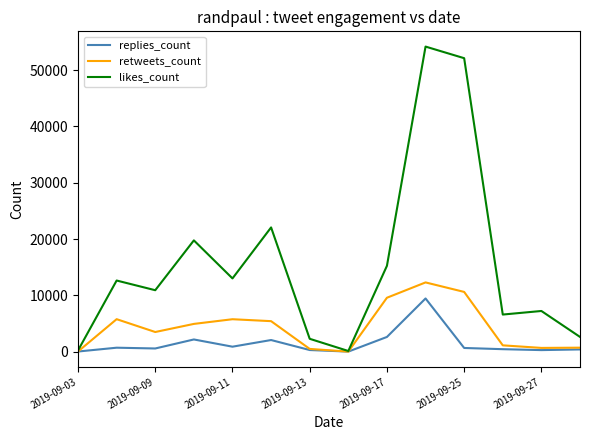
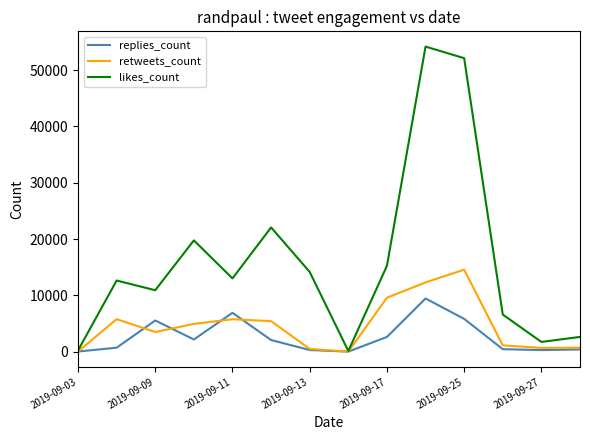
  {
    "replies_count": {
-     "2019-09-09": 1000,
-     "2019-09-11": 1000,
+     "2019-09-09": 6000,
+     "2019-09-11": 7000,
      "2019-09-17": 3000,
-     "2019-09-25": 1000
+     "2019-09-25": 6000
    },
    "retweets_count": {
      "2019-09-09": 4000,
      "2019-09-11": 6000,
      "2019-09-17": 10000,
-     "2019-09-25": 11000
+     "2019-09-25": 15000
    },
    "likes_count": {
      "2019-09-09": 11000,
      "2019-09-11": 13000,
-     "2019-09-13": 2000,
+     "2019-09-13": 14000,
      "2019-09-17": 15000,
      "2019-09-25": 52000,
-     "2019-09-27": 7000
+     "2019-09-27": 2000
    }
  }
